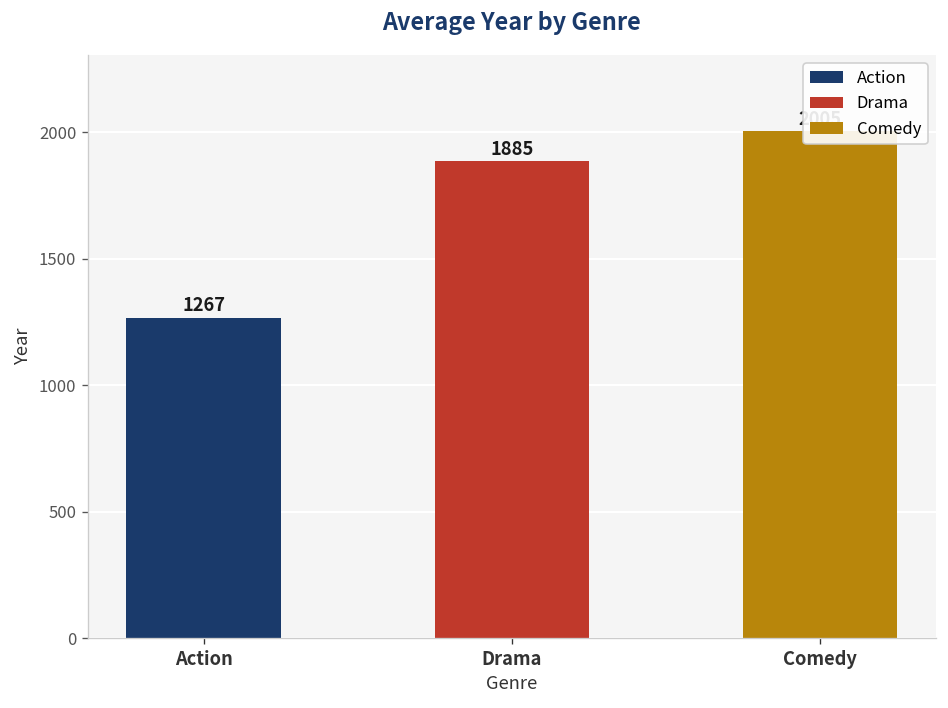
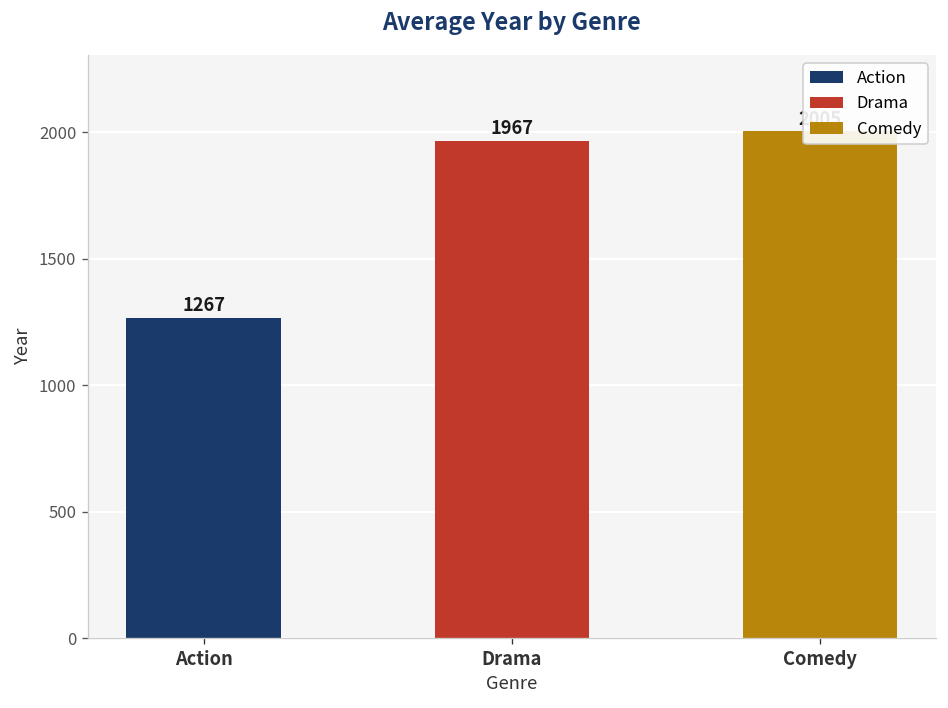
  {
    "Drama": {
-     "Drama": 1885
+     "Drama": 1967
    }
  }
